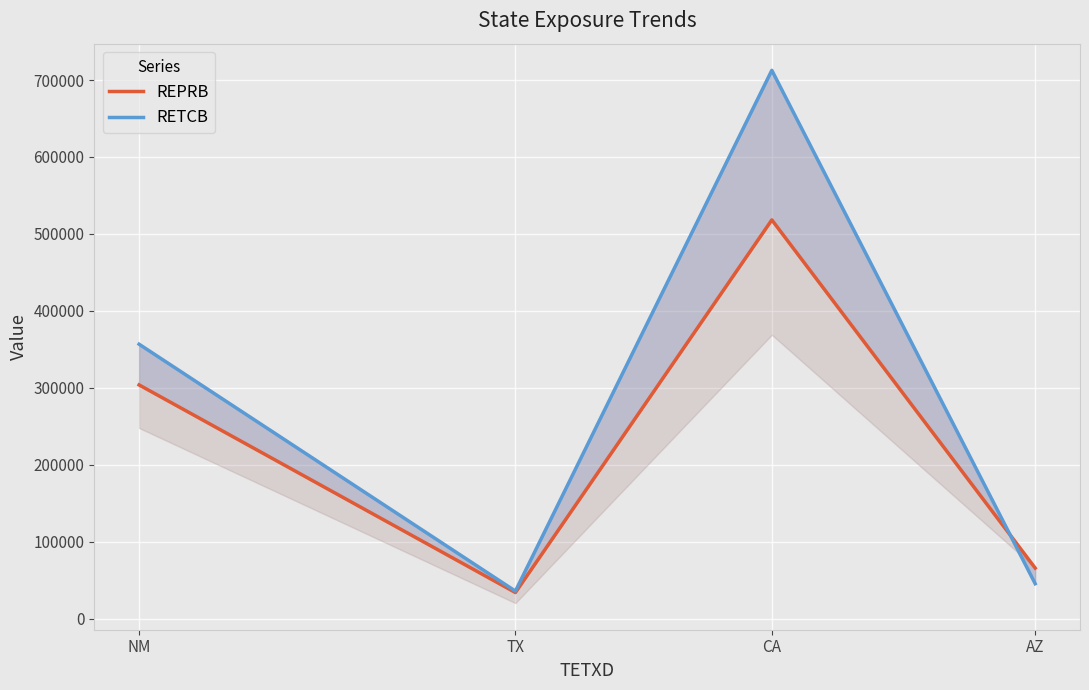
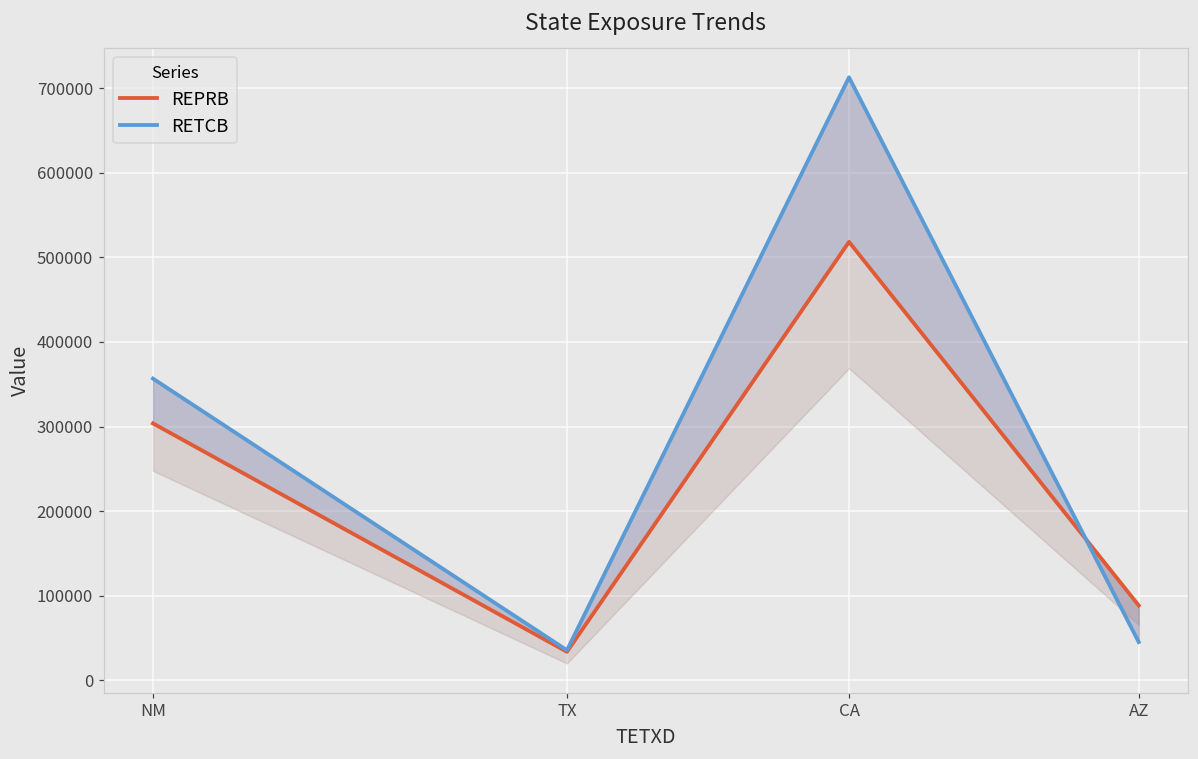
  {
    "REPRB": {
      "NM": 300000,
      "CA": 520000,
-     "AZ": 70000
+     "AZ": 90000
    },
    "RETCB": {
      "AZ": 50000
    }
  }
